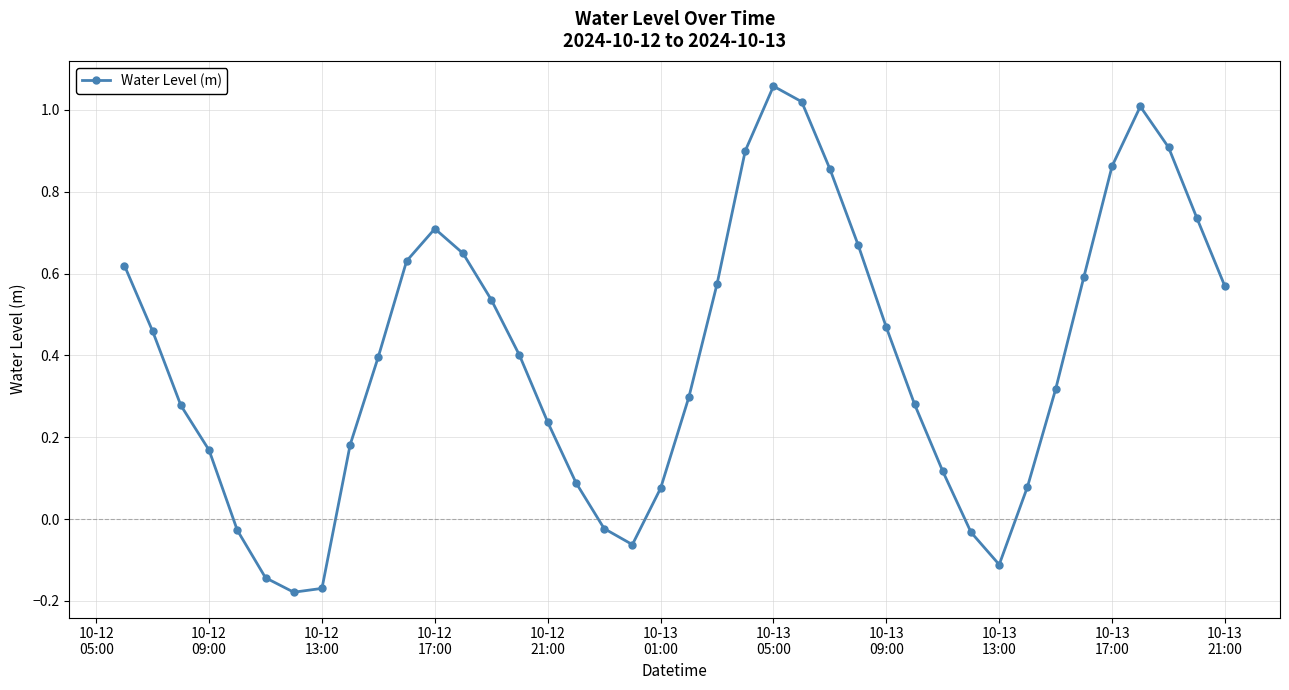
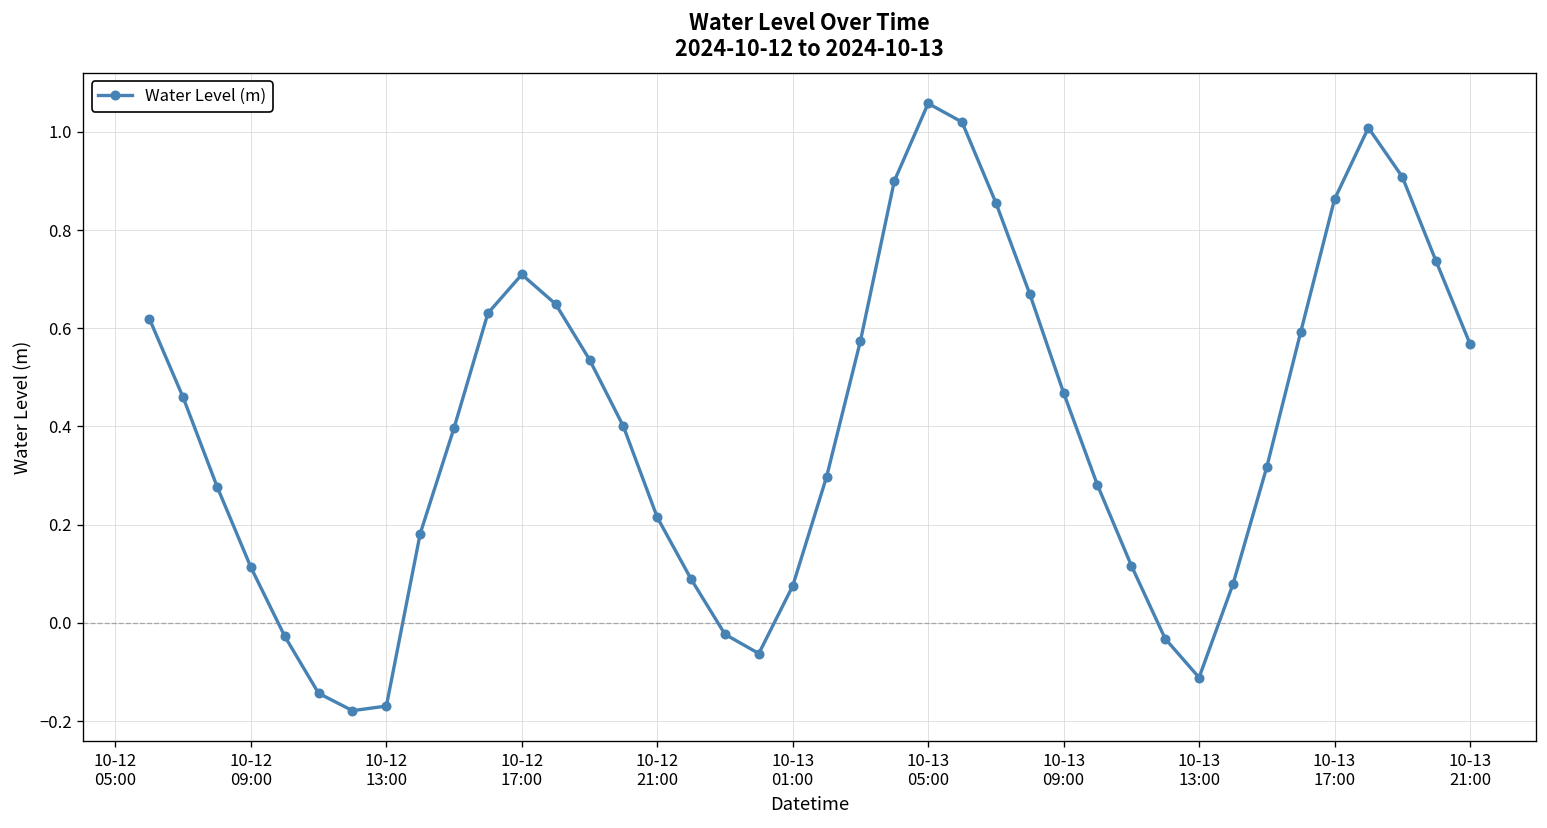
  {
-   "10-12 09:00": 0.17,
+   "10-12 09:00": 0.11,
    "10-12 13:00": -0.17,
    "10-12 17:00": 0.71,
-   "10-12 21:00": 0.24,
+   "10-12 21:00": 0.21,
    "10-13 01:00": 0.08,
    "10-13 05:00": 1.06,
    "10-13 09:00": 0.47,
    "10-13 13:00": -0.11,
    "10-13 17:00": 0.86,
    "10-13 21:00": 0.57
  }
